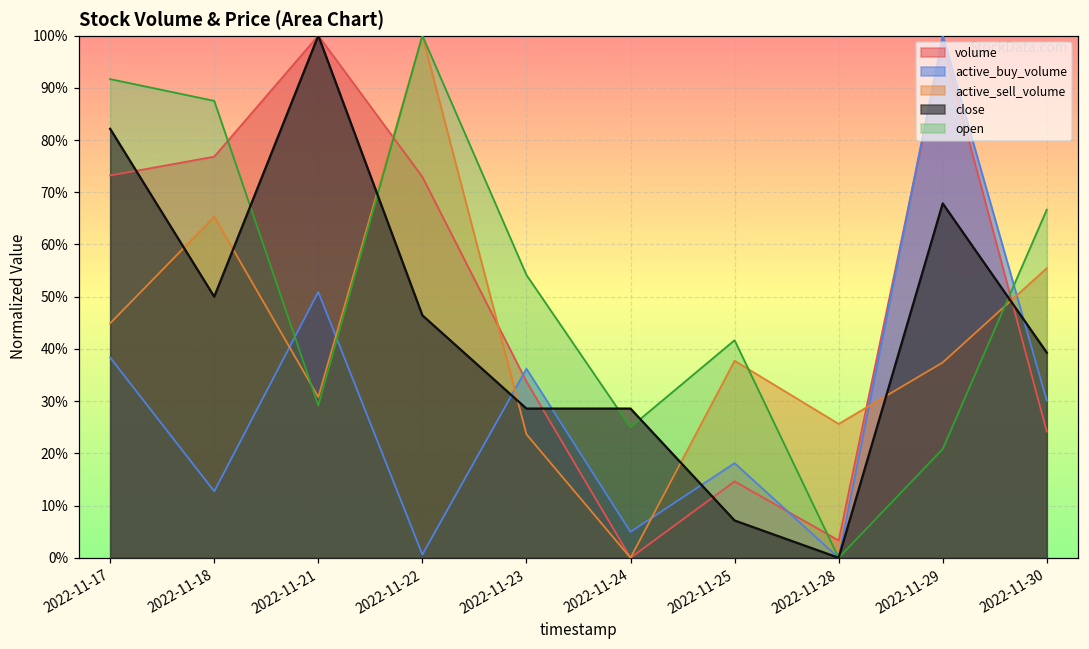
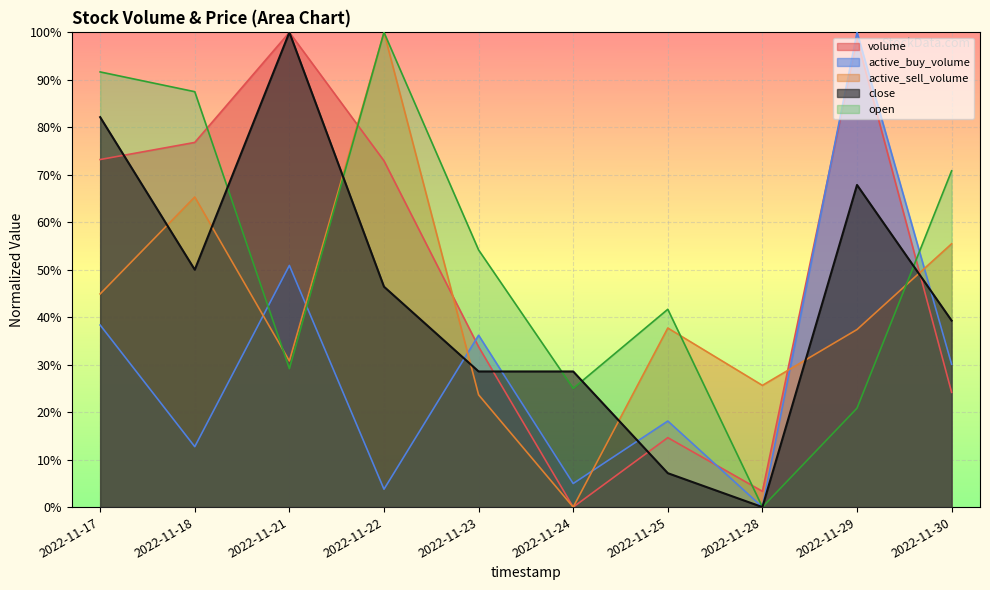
  {
    "active_buy_volume": {
      "2022-11-17": "38%",
      "2022-11-18": "13%",
      "2022-11-21": "51%",
-     "2022-11-22": "1%",
+     "2022-11-22": "4%",
      "2022-11-23": "36%",
      "2022-11-24": "5%",
      "2022-11-25": "18%",
      "2022-11-29": "100%",
      "2022-11-30": "30%"
    },
    "close": {
      "2022-11-17": "82%",
      "2022-11-18": "50%",
      "2022-11-22": "46%",
      "2022-11-23": "29%",
      "2022-11-24": "29%",
      "2022-11-25": "7%",
      "2022-11-29": "68%",
      "2022-11-30": "39%"
    },
    "open": {
      "2022-11-17": "92%",
      "2022-11-18": "88%",
      "2022-11-21": "29%",
      "2022-11-23": "54%",
      "2022-11-24": "25%",
      "2022-11-25": "42%",
      "2022-11-29": "21%",
-     "2022-11-30": "67%"
+     "2022-11-30": "71%"
    }
  }
